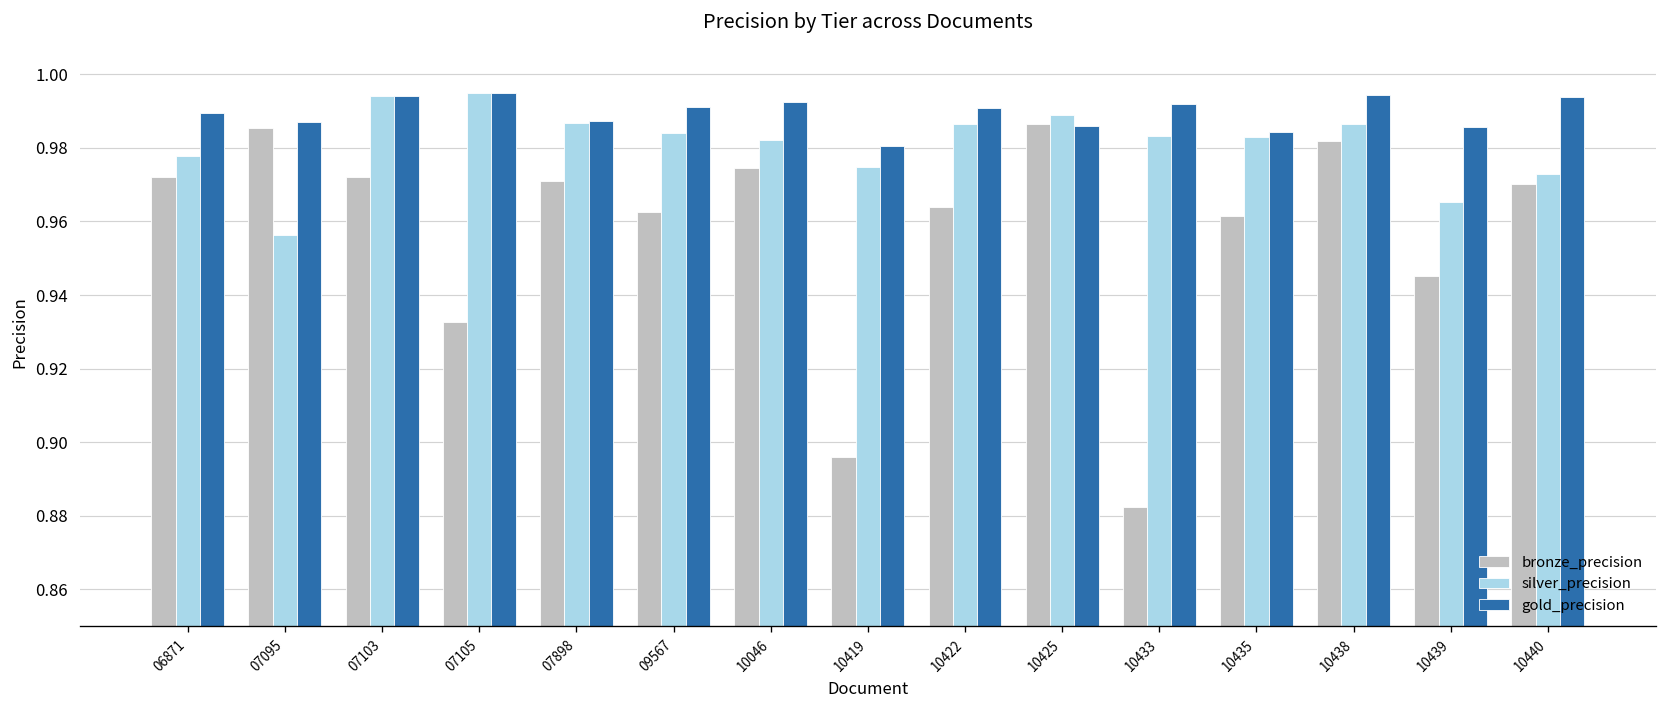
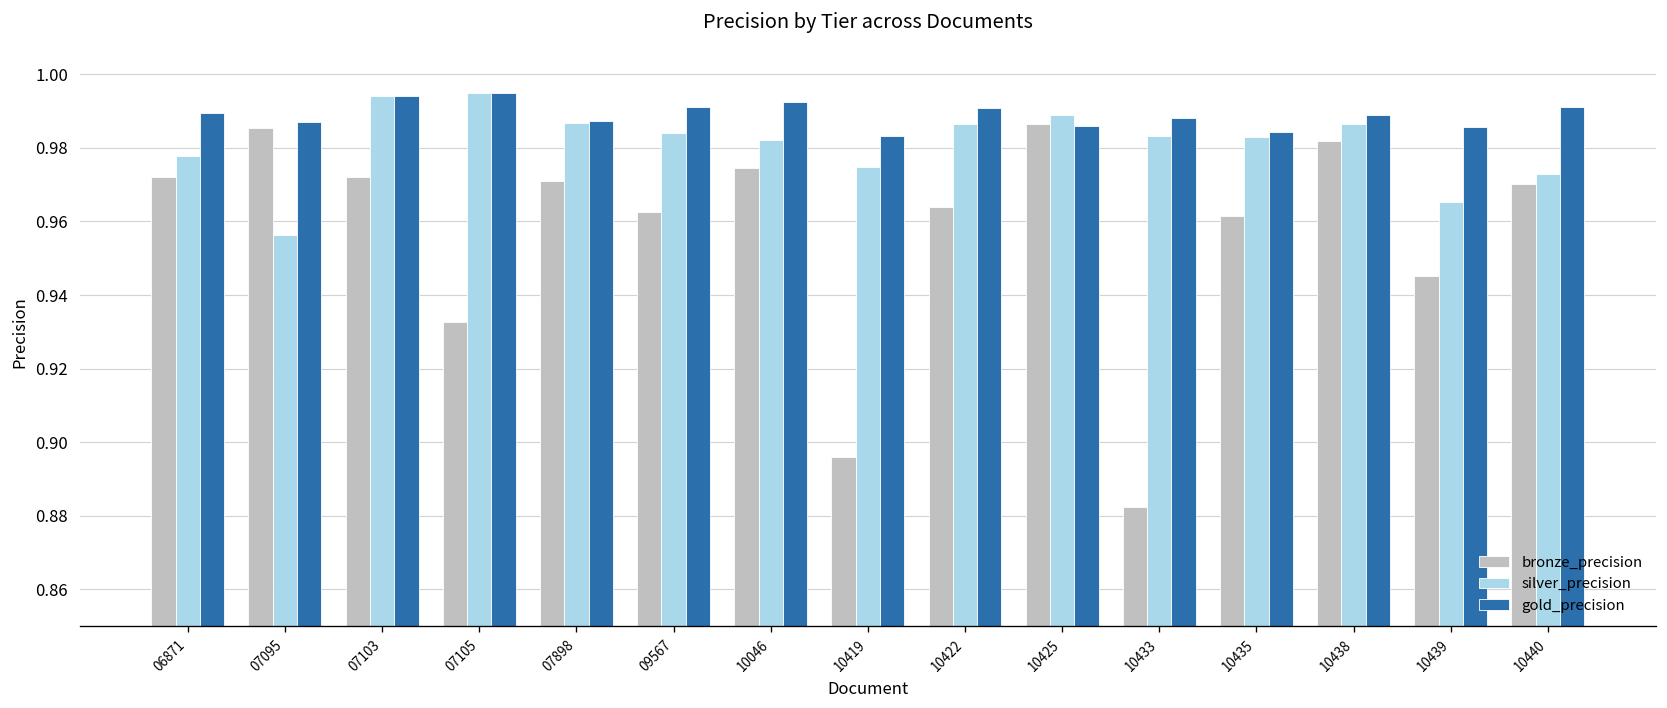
  {
    "gold_precision": {
      "06871": 0.990,
      "07095": 0.987,
      "07103": 0.994,
      "07105": 0.995,
      "07898": 0.987,
      "09567": 0.991,
      "10046": 0.993,
-     "10419": 0.981,
+     "10419": 0.983,
      "10422": 0.991,
      "10425": 0.986,
-     "10433": 0.992,
+     "10433": 0.988,
      "10435": 0.984,
-     "10438": 0.994,
+     "10438": 0.989,
      "10439": 0.986,
-     "10440": 0.994
+     "10440": 0.991
    }
  }
